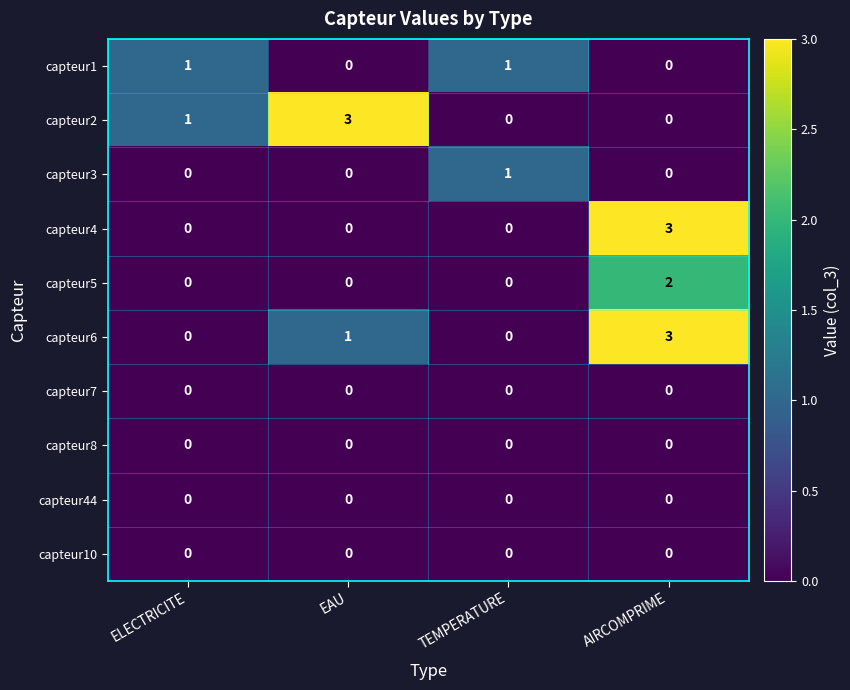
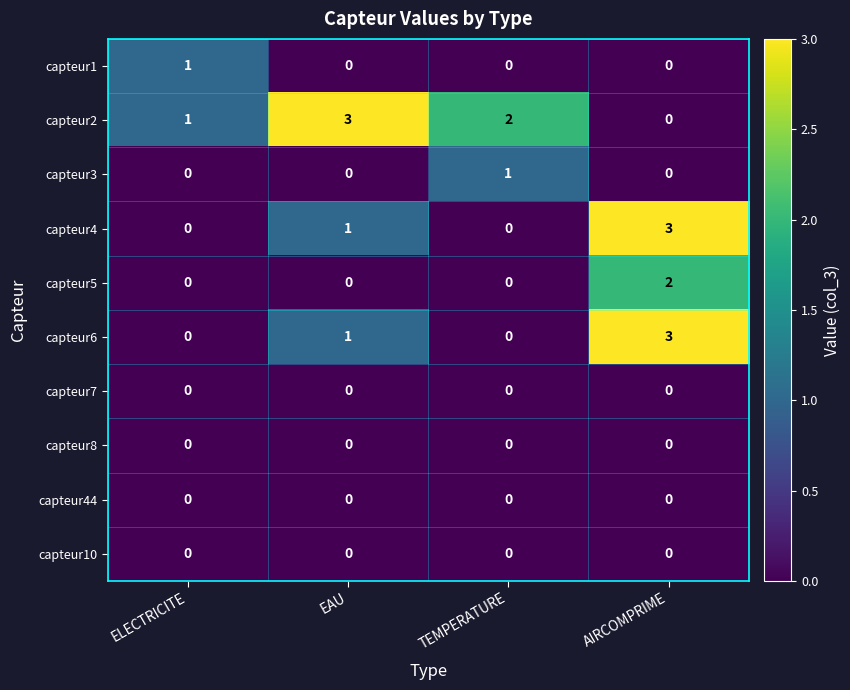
  {
    "capteur1": {
      "ELECTRICITE": 1,
      "EAU": 0,
-     "TEMPERATURE": 1,
+     "TEMPERATURE": 0,
      "AIRCOMPRIME": 0
    },
    "capteur2": {
      "ELECTRICITE": 1,
      "EAU": 3,
-     "TEMPERATURE": 0,
+     "TEMPERATURE": 2,
      "AIRCOMPRIME": 0
    },
    "capteur3": {
      "ELECTRICITE": 0,
      "EAU": 0,
      "TEMPERATURE": 1,
      "AIRCOMPRIME": 0
    },
    "capteur4": {
      "ELECTRICITE": 0,
-     "EAU": 0,
+     "EAU": 1,
      "TEMPERATURE": 0,
      "AIRCOMPRIME": 3
    },
    "capteur5": {
      "ELECTRICITE": 0,
      "EAU": 0,
      "TEMPERATURE": 0,
      "AIRCOMPRIME": 2
    },
    "capteur6": {
      "ELECTRICITE": 0,
      "EAU": 1,
      "TEMPERATURE": 0,
      "AIRCOMPRIME": 3
    },
    "capteur7": {
      "ELECTRICITE": 0,
      "EAU": 0,
      "TEMPERATURE": 0,
      "AIRCOMPRIME": 0
    },
    "capteur8": {
      "ELECTRICITE": 0,
      "EAU": 0,
      "TEMPERATURE": 0,
      "AIRCOMPRIME": 0
    },
    "capteur44": {
      "ELECTRICITE": 0,
      "EAU": 0,
      "TEMPERATURE": 0,
      "AIRCOMPRIME": 0
    },
    "capteur10": {
      "ELECTRICITE": 0,
      "EAU": 0,
      "TEMPERATURE": 0,
      "AIRCOMPRIME": 0
    }
  }
